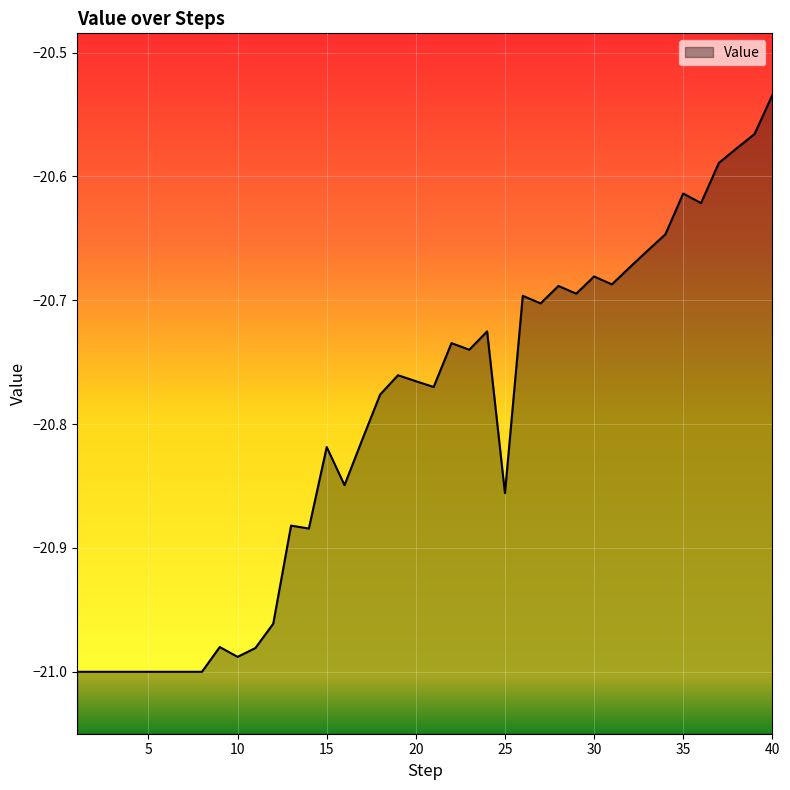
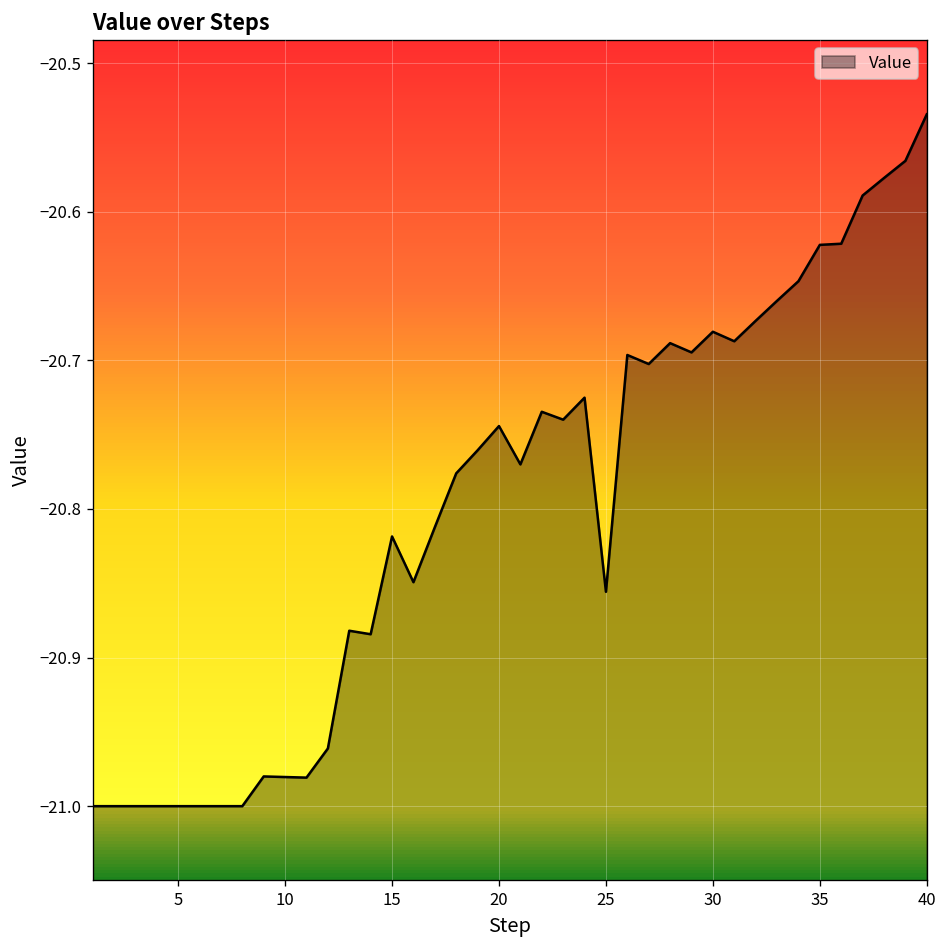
  {
    "5": -21.000,
-   "10": -20.988,
+   "10": -20.980,
    "15": -20.819,
-   "20": -20.765,
+   "20": -20.744,
    "25": -20.856,
    "30": -20.681,
-   "35": -20.614,
+   "35": -20.622,
    "40": -20.534
  }
